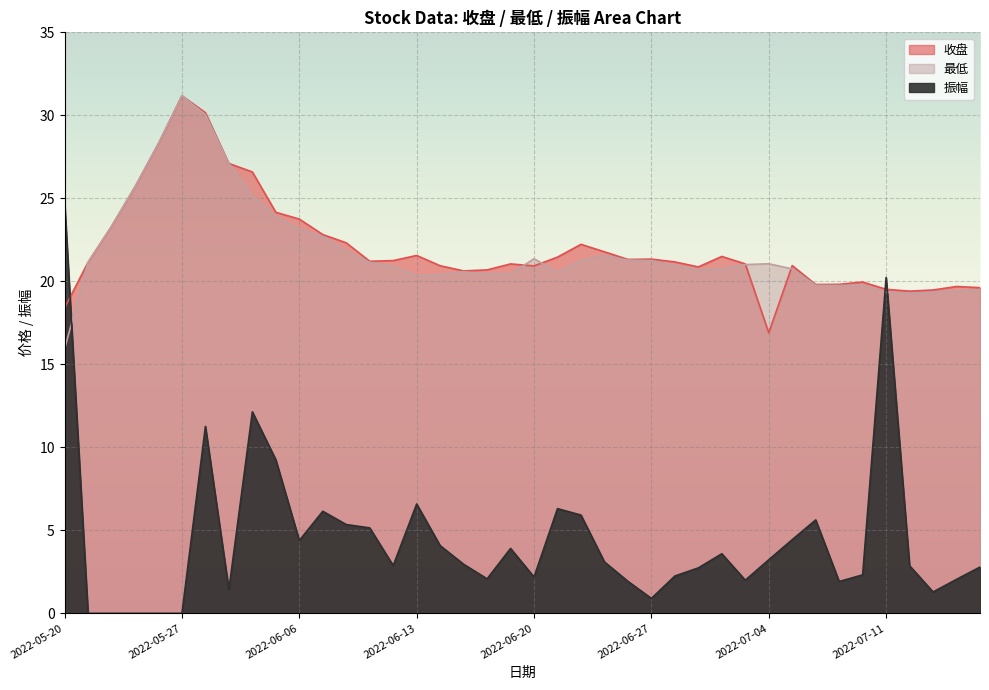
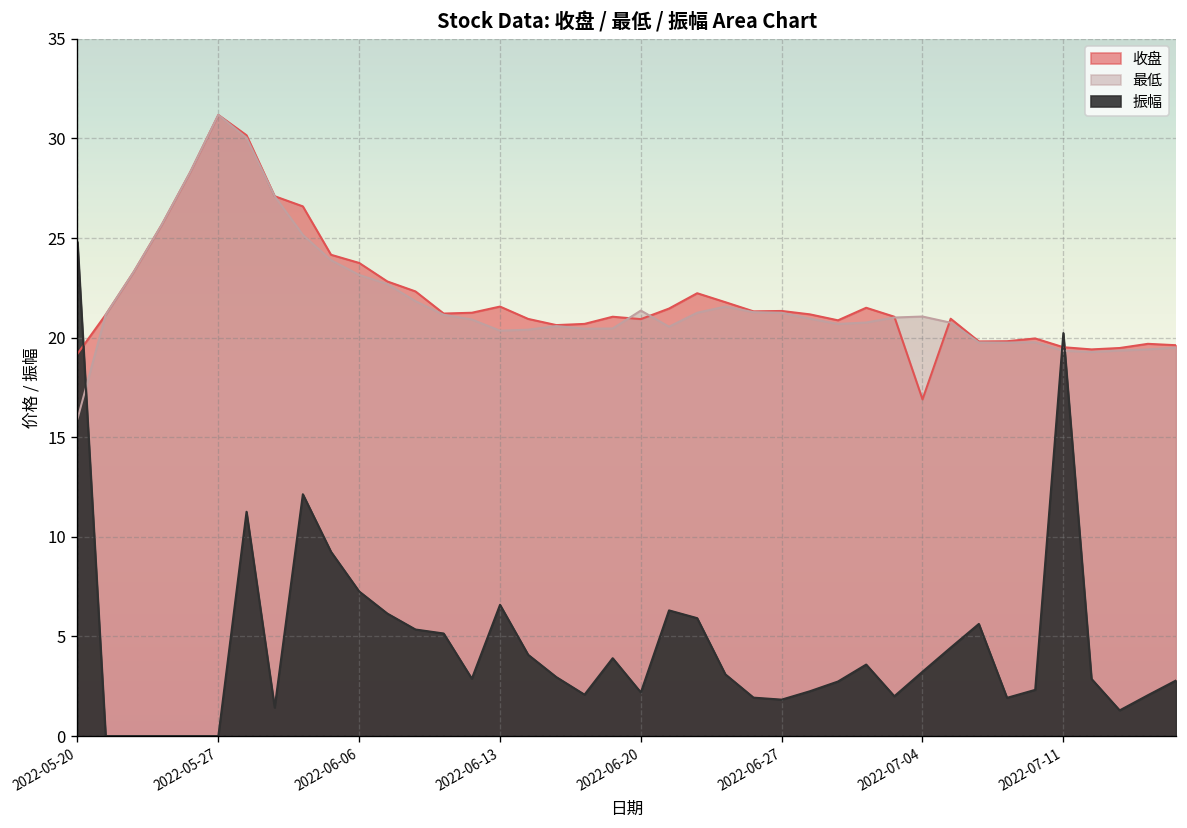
  {
    "收盘": {
-     "2022-05-20": 18.4,
+     "2022-05-20": 19.2,
      "2022-06-06": 23.8,
      "2022-06-13": 21.6,
      "2022-06-20": 20.9,
      "2022-07-04": 16.9,
      "2022-07-11": 19.5
    },
    "最低": {
      "2022-05-20": 15.9,
      "2022-06-06": 23.2,
      "2022-06-13": 20.4,
      "2022-06-20": 21.4,
      "2022-07-04": 21.1,
      "2022-07-11": 19.3
    },
    "振幅": {
      "2022-05-20": 24.8,
      "2022-05-27": 0.0,
-     "2022-06-06": 4.4,
+     "2022-06-06": 7.3,
      "2022-06-13": 6.6,
      "2022-06-20": 2.2,
-     "2022-06-27": 0.9,
+     "2022-06-27": 1.8,
      "2022-07-04": 3.2,
      "2022-07-11": 20.2
    }
  }
